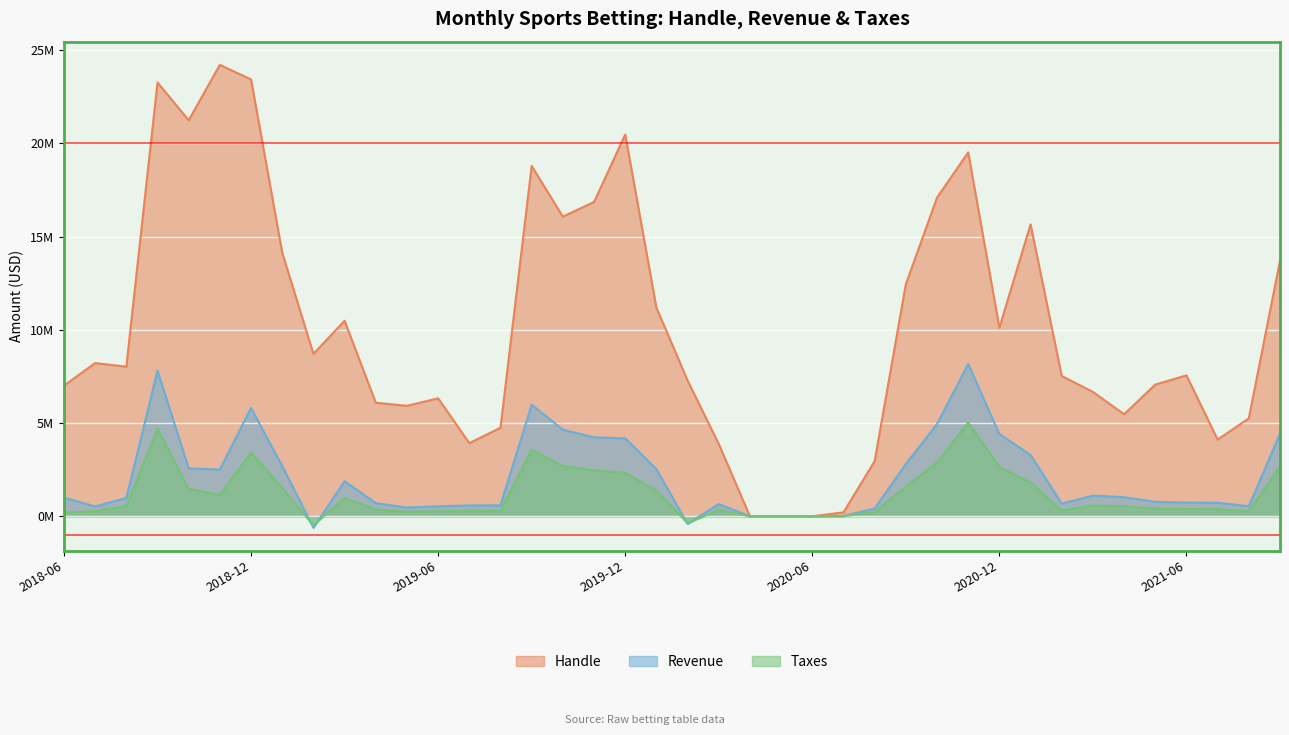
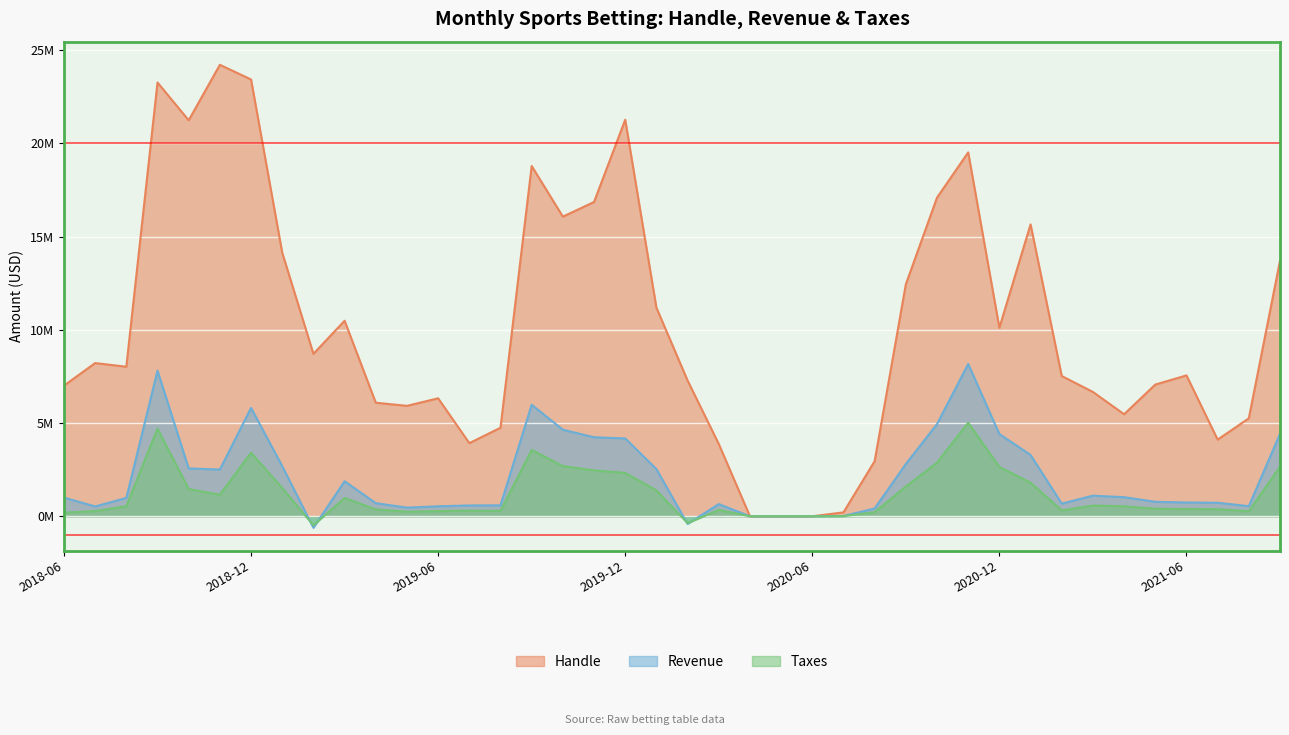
  {
    "Handle": {
      "2018-06": 7000000,
      "2018-12": 23400000,
      "2019-06": 6300000,
-     "2019-12": 20500000,
+     "2019-12": 21300000,
      "2020-12": 10100000,
      "2021-06": 7600000
    }
  }
